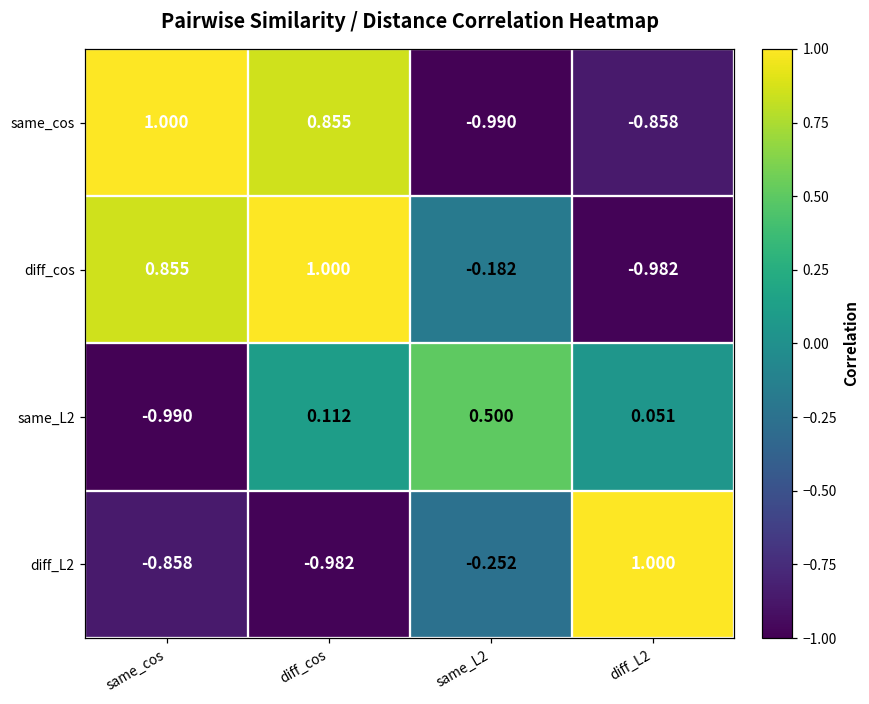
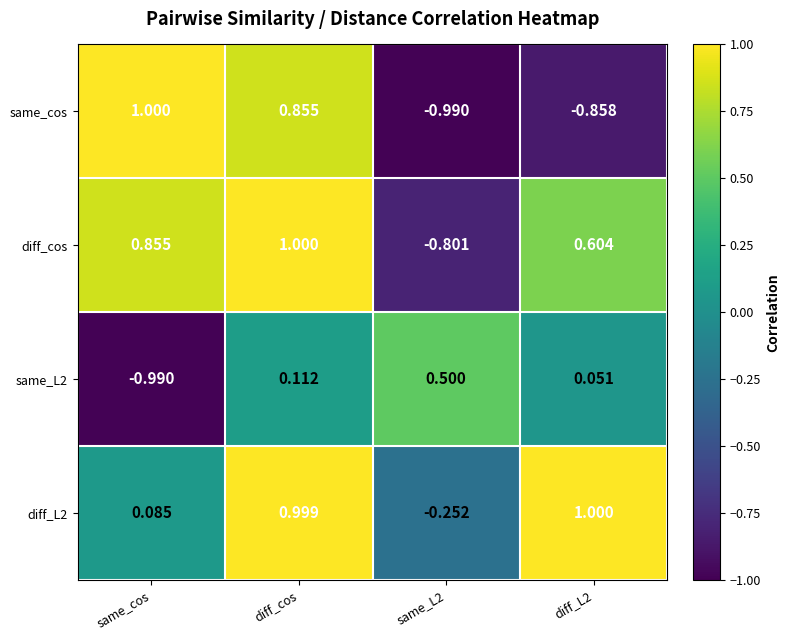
  {
    "same_cos": {
      "same_cos": 1.000,
      "diff_cos": 0.855,
      "same_L2": -0.990,
      "diff_L2": -0.858
    },
    "diff_cos": {
      "same_cos": 0.855,
      "diff_cos": 1.000,
-     "same_L2": -0.182,
-     "diff_L2": -0.982
+     "same_L2": -0.801,
+     "diff_L2": 0.604
    },
    "same_L2": {
      "same_cos": -0.990,
      "diff_cos": 0.112,
      "same_L2": 0.500,
      "diff_L2": 0.051
    },
    "diff_L2": {
-     "same_cos": -0.858,
-     "diff_cos": -0.982,
+     "same_cos": 0.085,
+     "diff_cos": 0.999,
      "same_L2": -0.252,
      "diff_L2": 1.000
    }
  }
